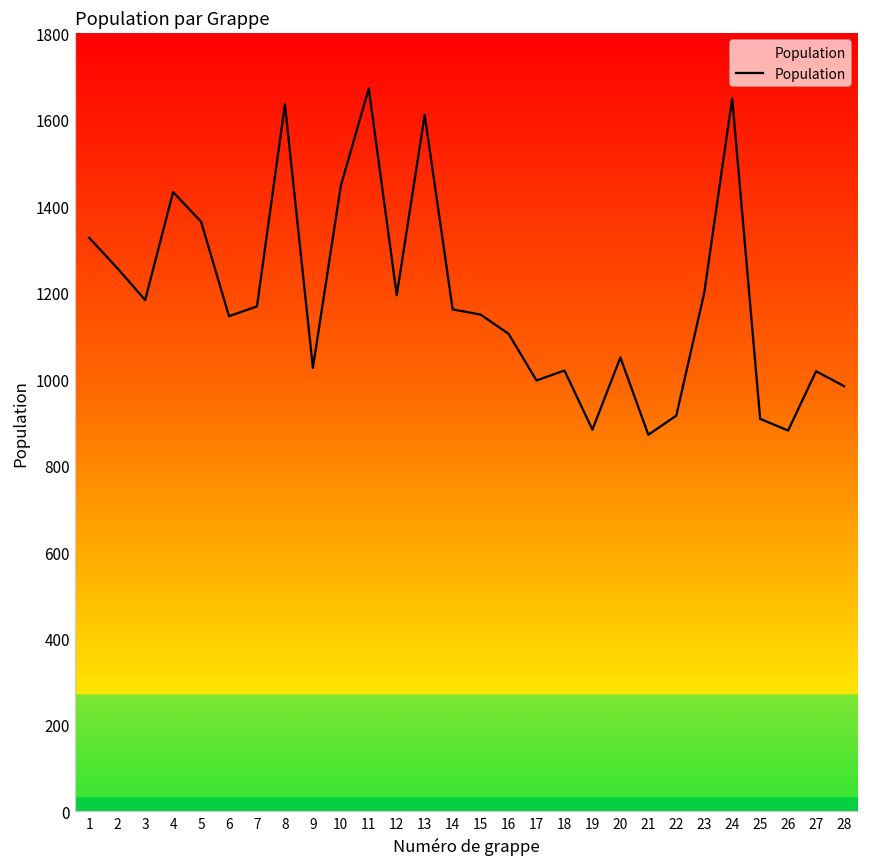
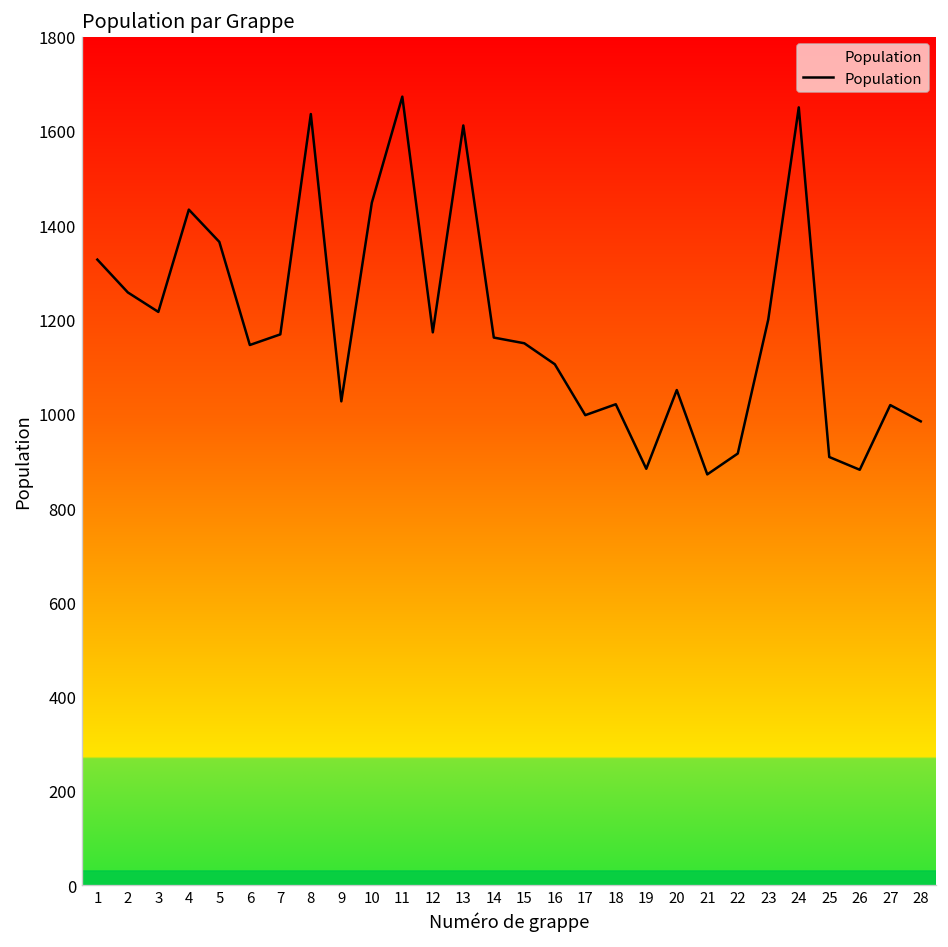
  {
    "1": 1330,
    "2": 1260,
-   "3": 1180,
+   "3": 1220,
    "4": 1430,
    "5": 1360,
    "6": 1150,
    "7": 1170,
    "8": 1640,
    "9": 1030,
    "10": 1450,
    "11": 1670,
-   "12": 1190,
+   "12": 1170,
    "13": 1610,
    "14": 1160,
    "15": 1150,
    "16": 1110,
    "17": 1000,
    "18": 1020,
    "19": 880,
    "20": 1050,
    "21": 870,
    "22": 920,
    "23": 1200,
    "24": 1650,
    "25": 910,
    "26": 880,
    "27": 1020,
    "28": 980
  }
